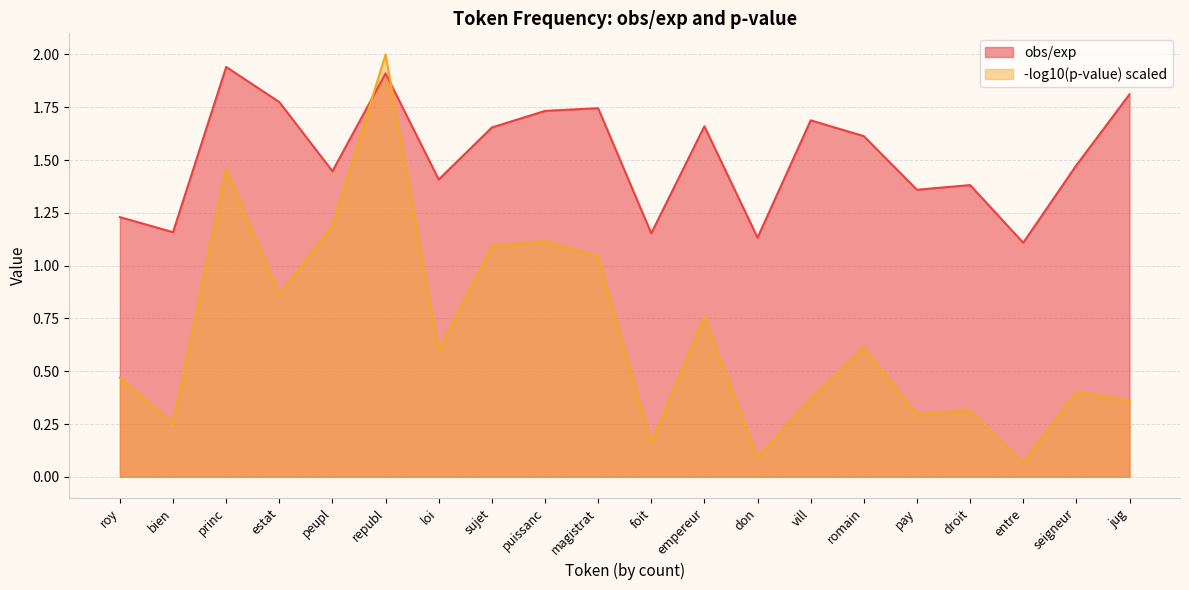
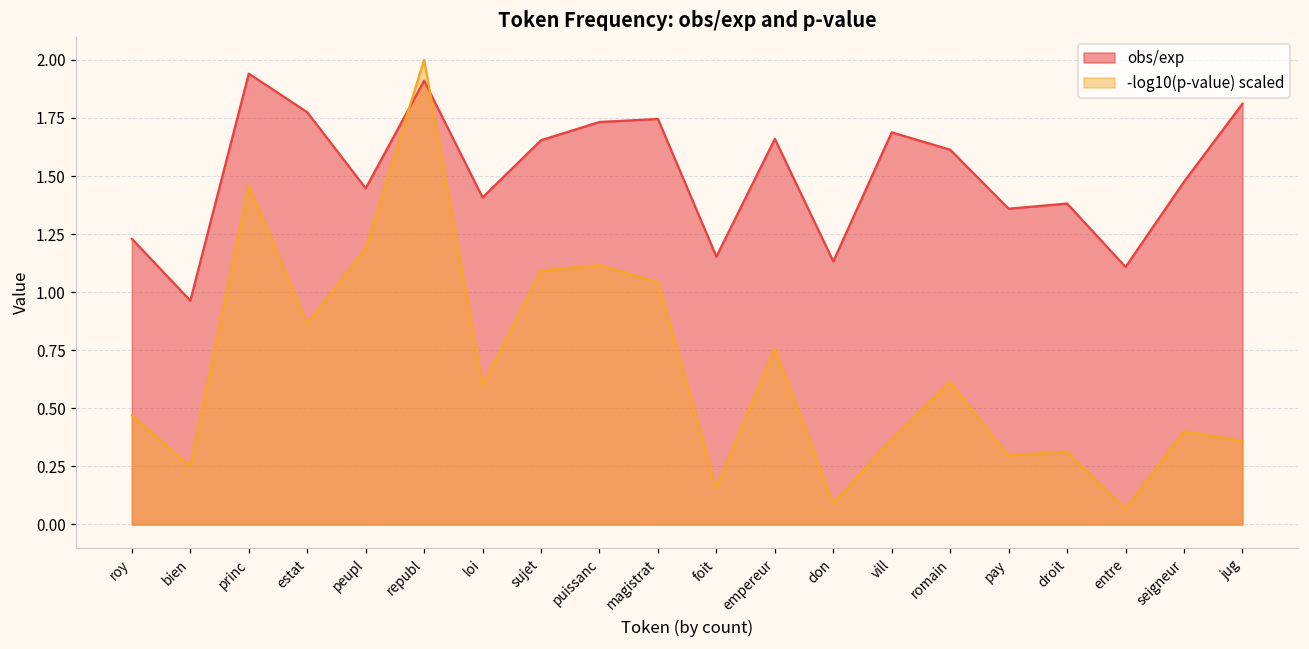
  {
    "obs/exp": {
      "roy": 1.23,
-     "bien": 1.16,
+     "bien": 0.96,
      "princ": 1.94,
      "estat": 1.77,
      "peupl": 1.45,
      "republ": 1.91,
      "loi": 1.41,
      "sujet": 1.65,
      "puissanc": 1.73,
      "magistrat": 1.75,
      "foit": 1.15,
      "empereur": 1.66,
      "don": 1.13,
      "vill": 1.69,
      "romain": 1.61,
      "pay": 1.36,
      "droit": 1.38,
      "entre": 1.11,
      "seigneur": 1.48,
      "jug": 1.81
    },
    "-log10(p-value) scaled": {
      "roy": 0.47,
      "bien": 0.25,
      "princ": 1.46,
      "estat": 0.86,
      "peupl": 1.19,
      "republ": 2.00,
      "loi": 0.60,
      "sujet": 1.09,
      "puissanc": 1.12,
      "magistrat": 1.04,
      "foit": 0.16,
      "empereur": 0.76,
      "don": 0.09,
      "vill": 0.37,
      "romain": 0.61,
      "pay": 0.30,
      "droit": 0.31,
      "entre": 0.07,
      "seigneur": 0.40,
      "jug": 0.36
    }
  }
